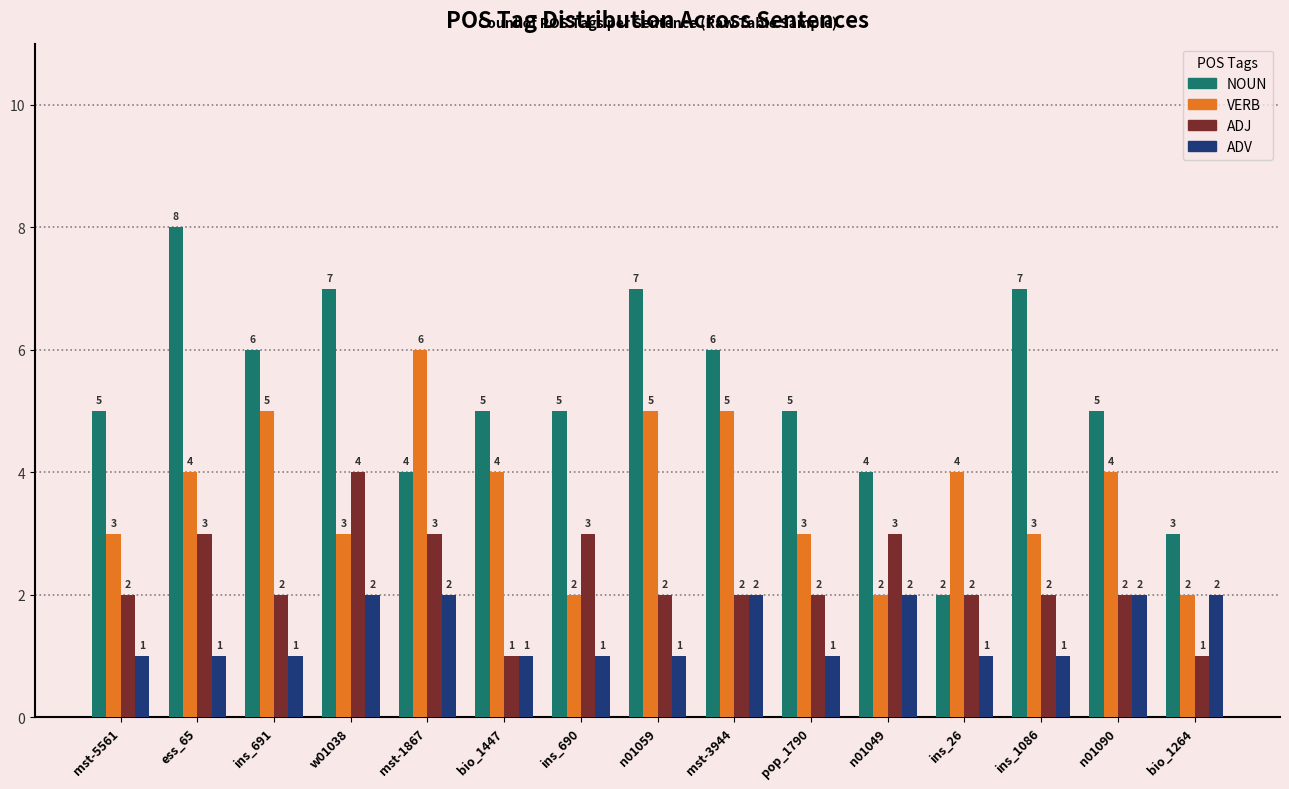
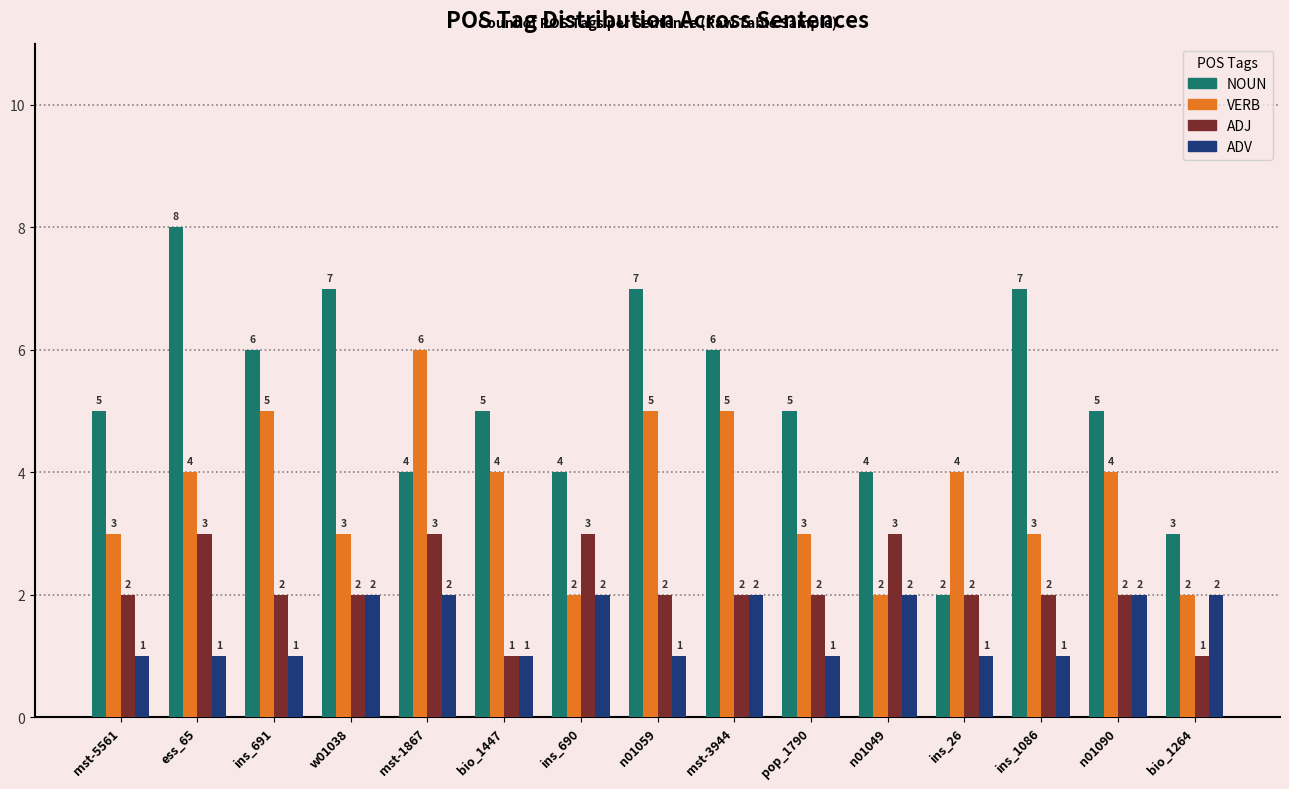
  {
    "NOUN": {
      "mst-5561": 5,
      "ess_65": 8,
      "ins_691": 6,
      "w01038": 7,
      "mst-1867": 4,
      "bio_1447": 5,
-     "ins_690": 5,
+     "ins_690": 4,
      "n01059": 7,
      "mst-3944": 6,
      "pop_1790": 5,
      "n01049": 4,
      "ins_26": 2,
      "ins_1086": 7,
      "n01090": 5,
      "bio_1264": 3
    },
    "VERB": {
      "mst-5561": 3,
      "ess_65": 4,
      "ins_691": 5,
      "w01038": 3,
      "mst-1867": 6,
      "bio_1447": 4,
      "ins_690": 2,
      "n01059": 5,
      "mst-3944": 5,
      "pop_1790": 3,
      "n01049": 2,
      "ins_26": 4,
      "ins_1086": 3,
      "n01090": 4,
      "bio_1264": 2
    },
    "ADJ": {
      "mst-5561": 2,
      "ess_65": 3,
      "ins_691": 2,
-     "w01038": 4,
+     "w01038": 2,
      "mst-1867": 3,
      "bio_1447": 1,
      "ins_690": 3,
      "n01059": 2,
      "mst-3944": 2,
      "pop_1790": 2,
      "n01049": 3,
      "ins_26": 2,
      "ins_1086": 2,
      "n01090": 2,
      "bio_1264": 1
    },
    "ADV": {
      "mst-5561": 1,
      "ess_65": 1,
      "ins_691": 1,
      "w01038": 2,
      "mst-1867": 2,
      "bio_1447": 1,
-     "ins_690": 1,
+     "ins_690": 2,
      "n01059": 1,
      "mst-3944": 2,
      "pop_1790": 1,
      "n01049": 2,
      "ins_26": 1,
      "ins_1086": 1,
      "n01090": 2,
      "bio_1264": 2
    }
  }
